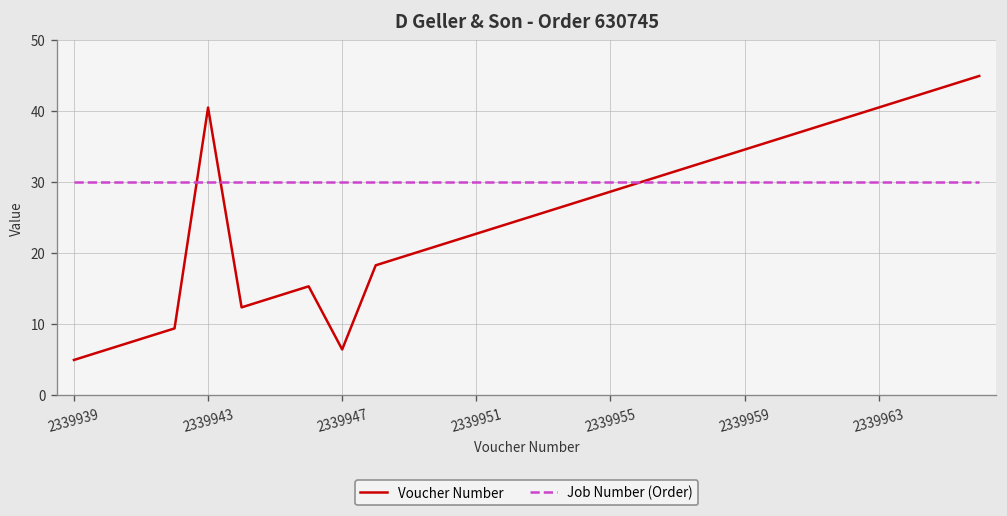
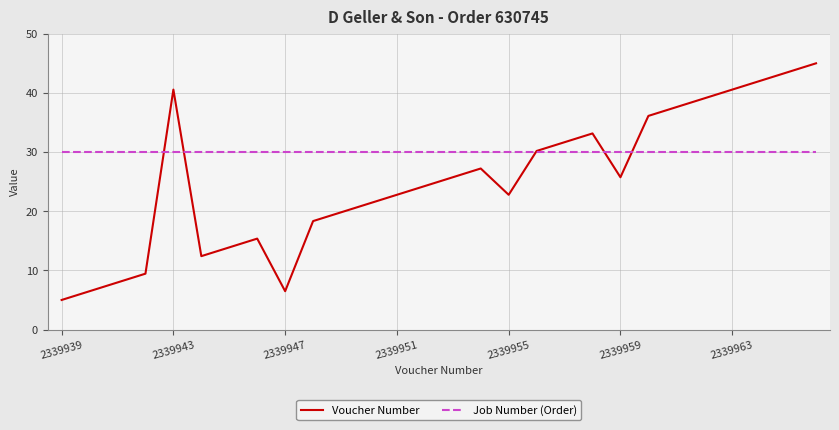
  {
    "Voucher Number": {
      "2339939": 5,
      "2339943": 41,
      "2339947": 6,
      "2339951": 23,
-     "2339955": 29,
-     "2339959": 35,
+     "2339955": 23,
+     "2339959": 26,
      "2339963": 41
    },
    "Job Number (Order)": {
      "2339939": 30,
      "2339943": 30,
      "2339947": 30,
      "2339951": 30,
      "2339955": 30,
      "2339959": 30,
      "2339963": 30
    }
  }
